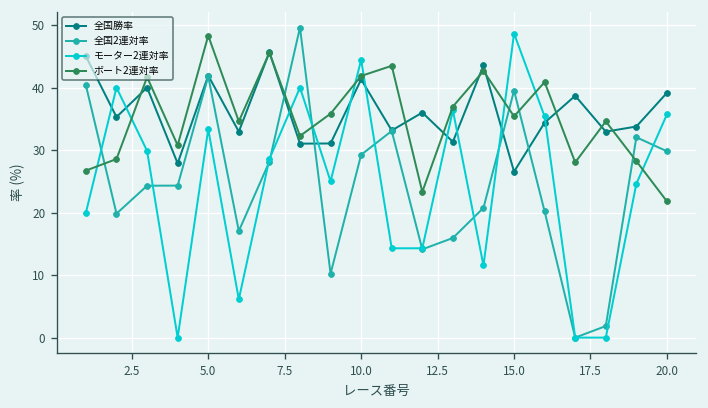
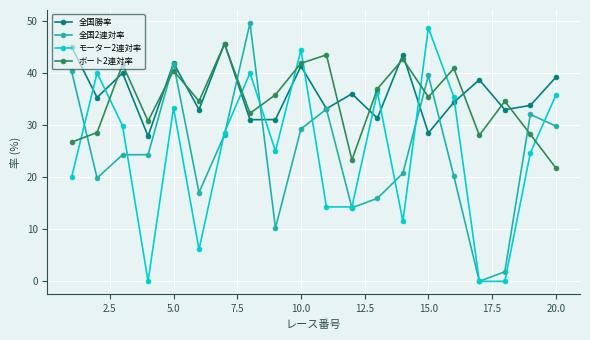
  {
    "全国勝率": {
      "10.0": 41,
-     "15.0": 27,
+     "15.0": 28,
      "20.0": 39
    },
    "ボート2連対率": {
-     "5.0": 48,
+     "5.0": 40,
      "10.0": 42,
      "15.0": 35,
      "20.0": 22
    }
  }
